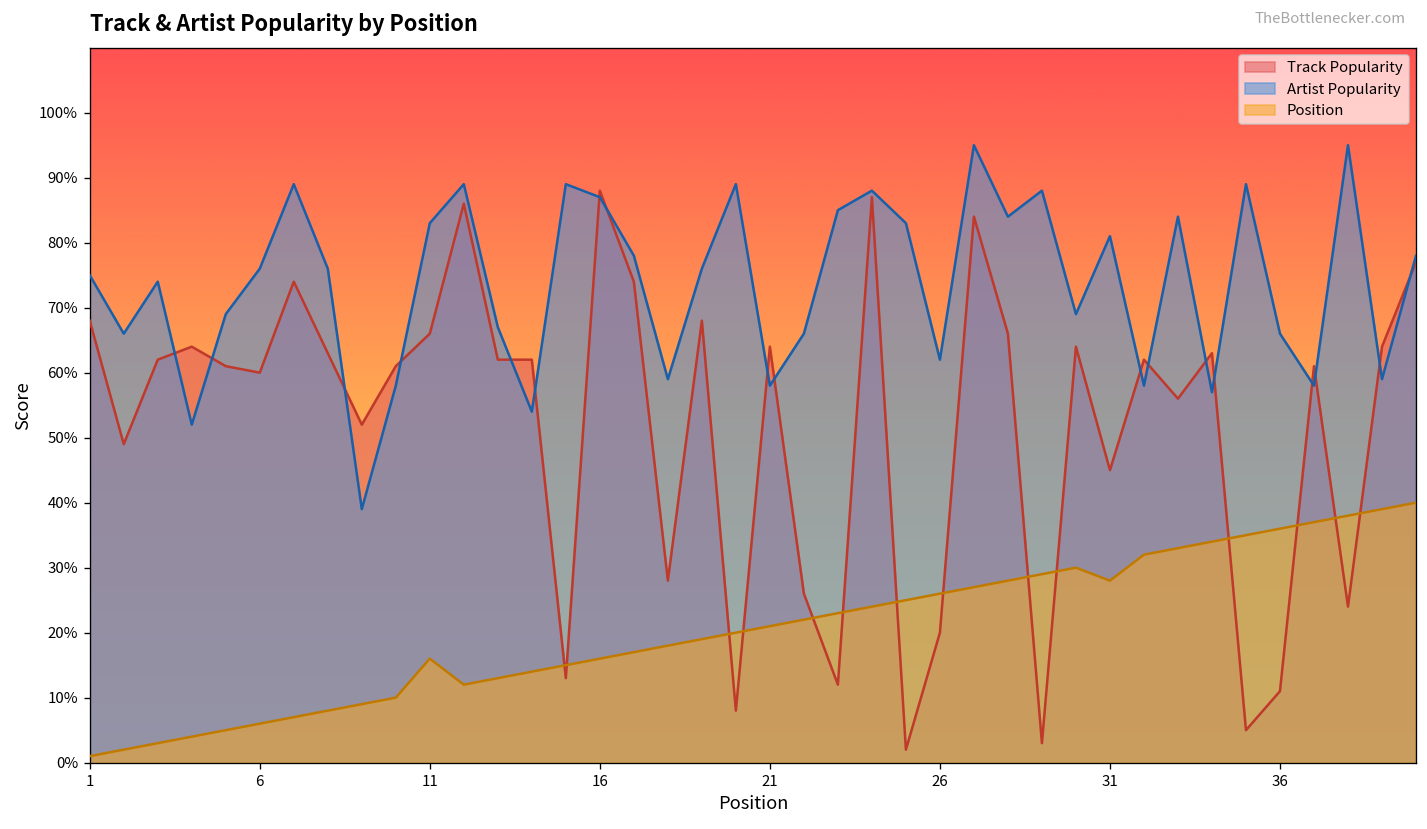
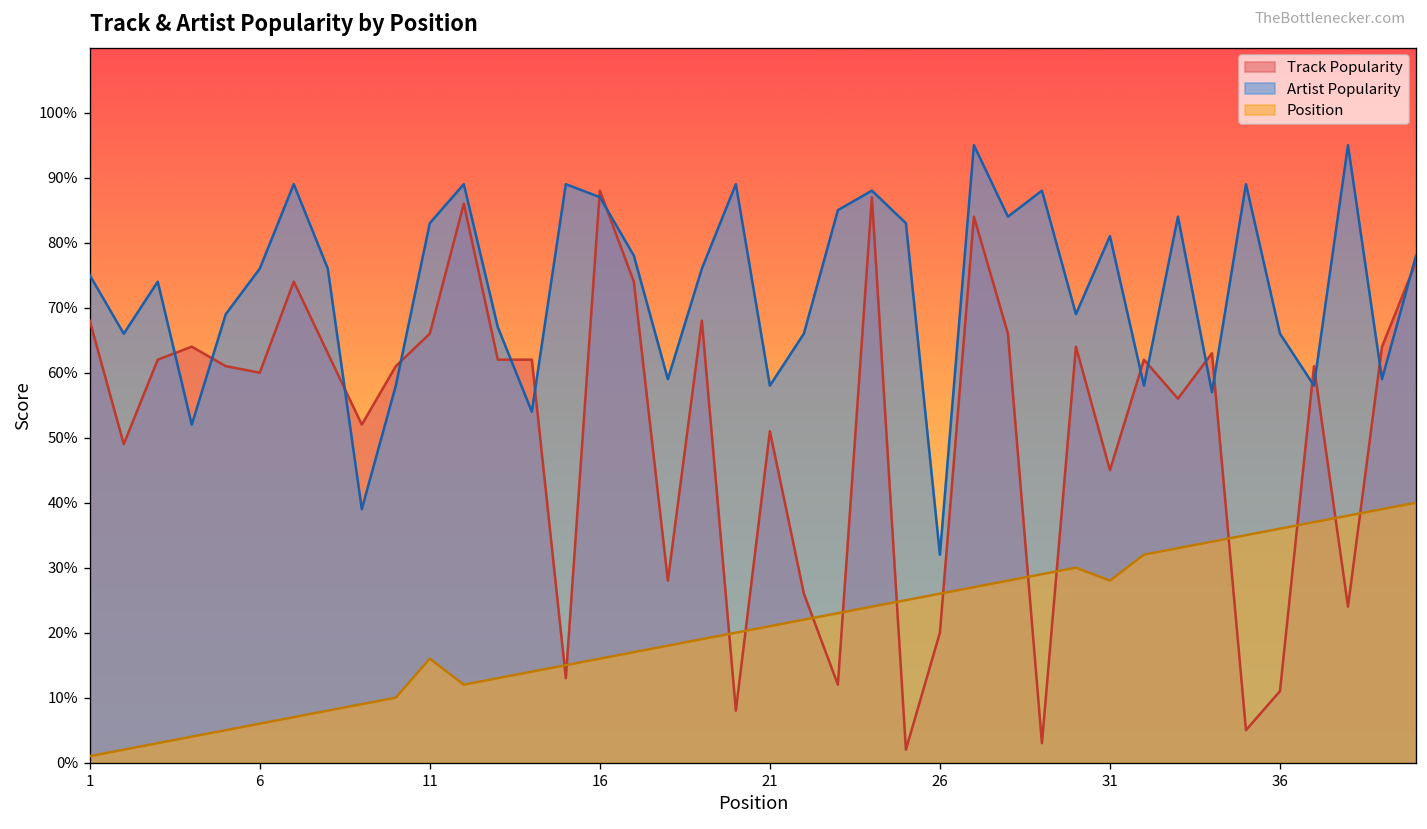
  {
    "Track Popularity": {
      "1": "68%",
      "6": "60%",
      "11": "66%",
      "16": "88%",
-     "21": "64%",
+     "21": "51%",
      "26": "20%",
      "31": "45%",
      "36": "11%"
    },
    "Artist Popularity": {
      "1": "75%",
      "6": "76%",
      "11": "83%",
      "16": "87%",
      "21": "58%",
-     "26": "62%",
+     "26": "32%",
      "31": "81%",
      "36": "66%"
    },
    "Position": {
      "1": "1%",
      "6": "6%",
      "11": "16%",
      "16": "16%",
      "21": "21%",
      "26": "26%",
      "31": "28%",
      "36": "36%"
    }
  }
